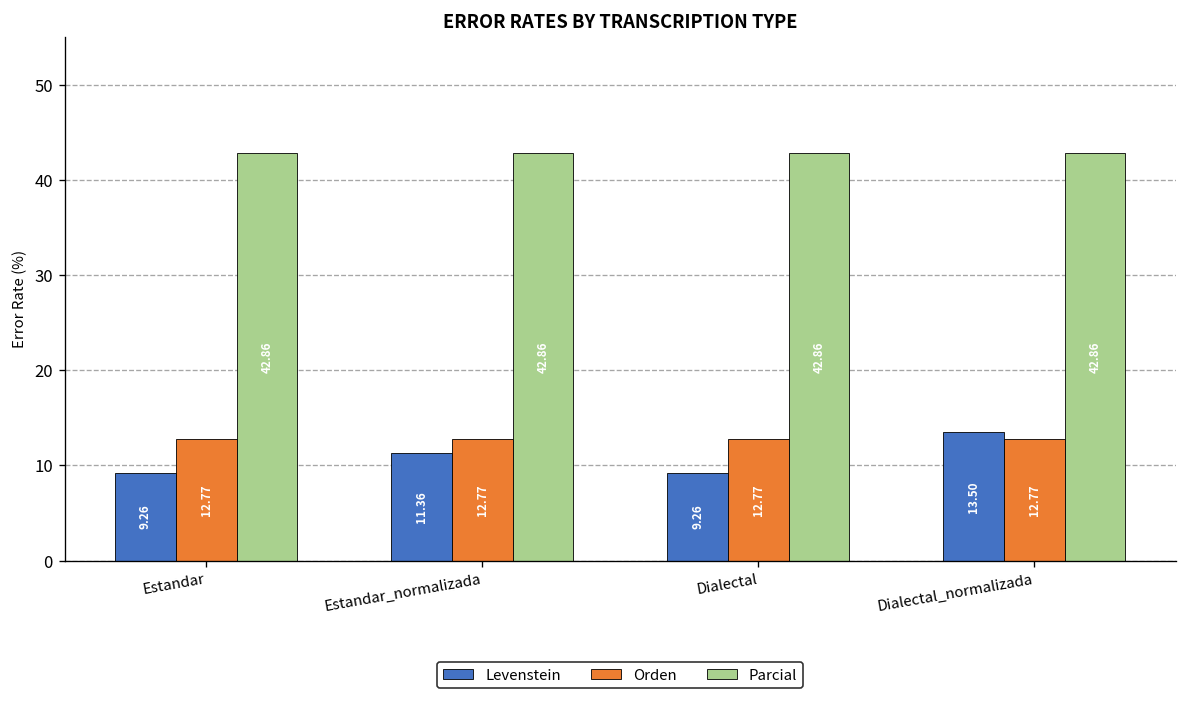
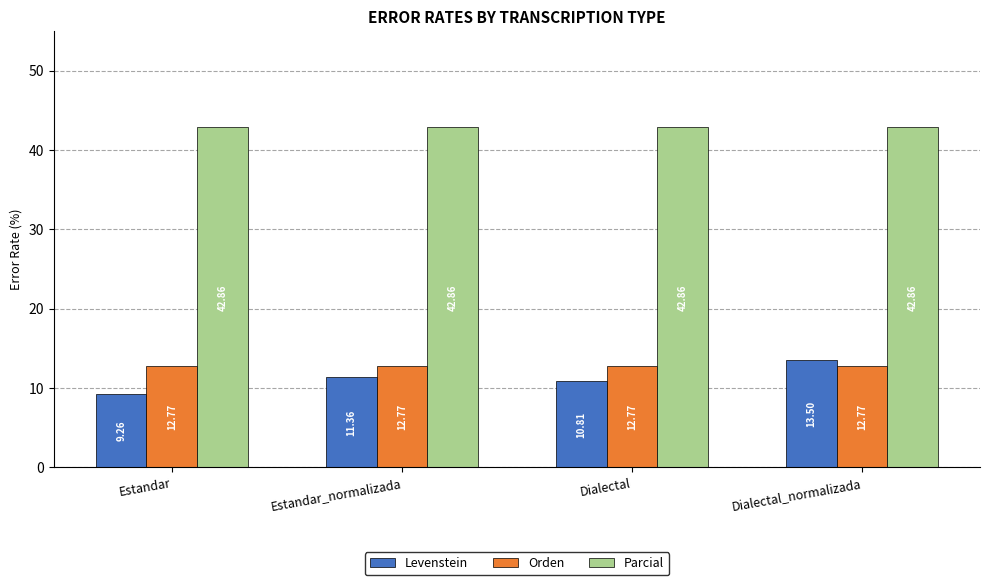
  {
    "Levenstein": {
      "Estandar": 9.26,
      "Estandar_normalizada": 11.36,
-     "Dialectal": 9.26,
+     "Dialectal": 10.81,
      "Dialectal_normalizada": 13.50
    },
    "Orden": {
      "Estandar": 12.77,
      "Estandar_normalizada": 12.77,
      "Dialectal": 12.77,
      "Dialectal_normalizada": 12.77
    },
    "Parcial": {
      "Estandar": 42.86,
      "Estandar_normalizada": 42.86,
      "Dialectal": 42.86,
      "Dialectal_normalizada": 42.86
    }
  }
